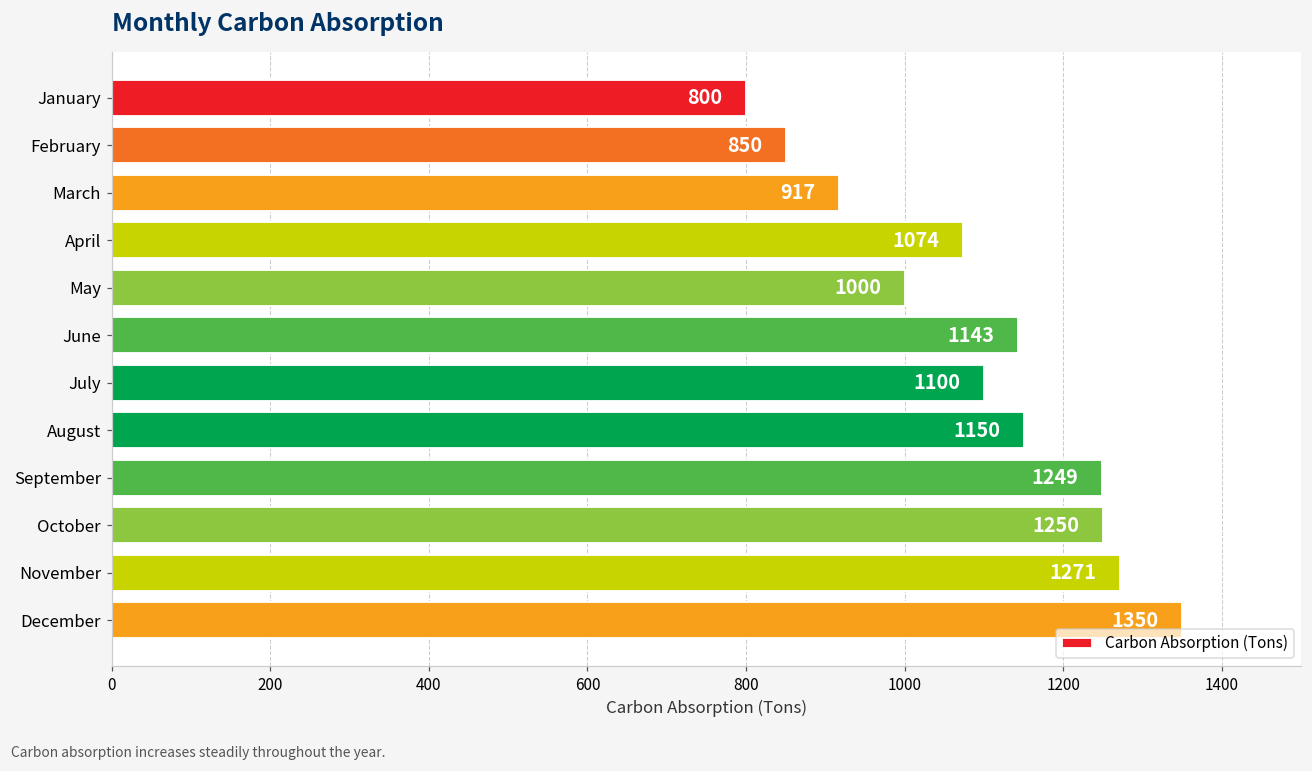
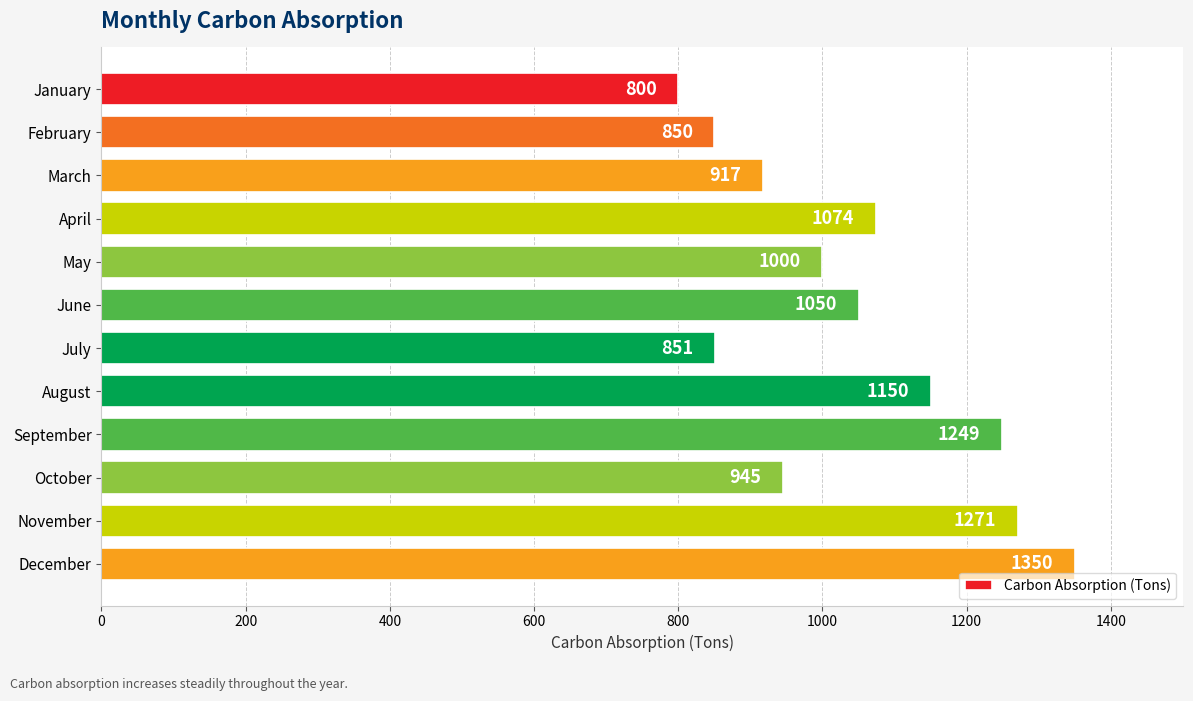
  {
    "January": 800,
    "February": 850,
    "March": 917,
    "April": 1074,
    "May": 1000,
-   "June": 1143,
-   "July": 1100,
+   "June": 1050,
+   "July": 851,
    "August": 1150,
    "September": 1249,
-   "October": 1250,
+   "October": 945,
    "November": 1271
  }
